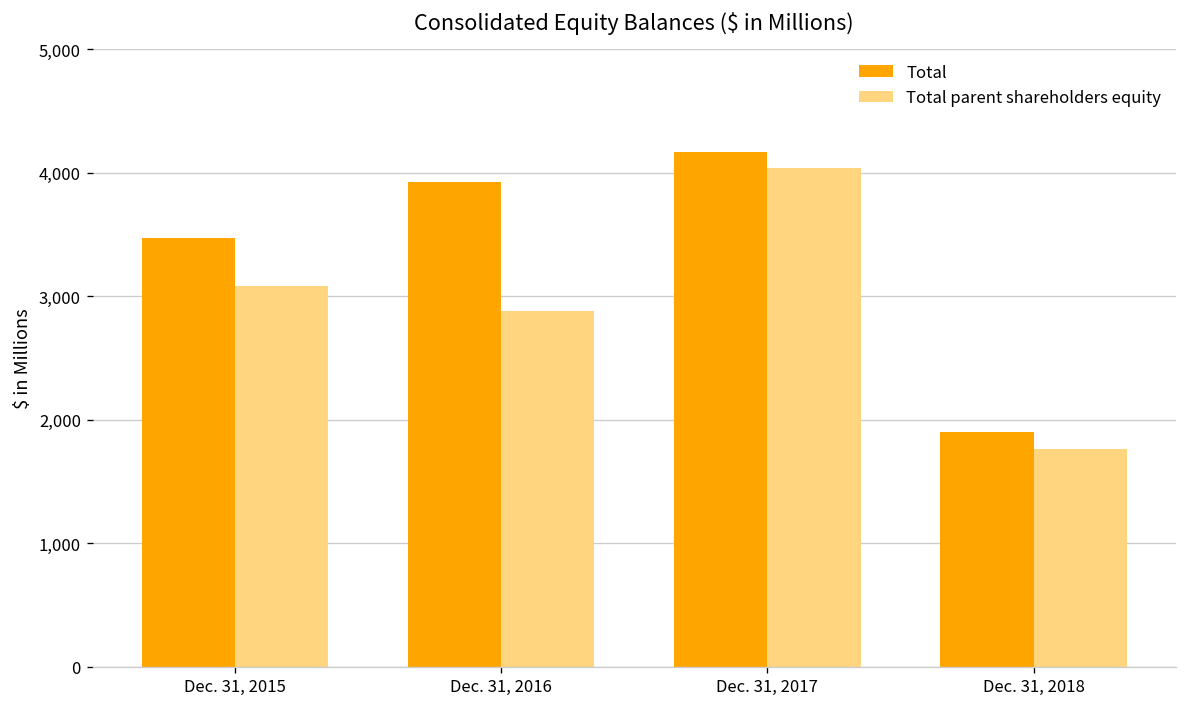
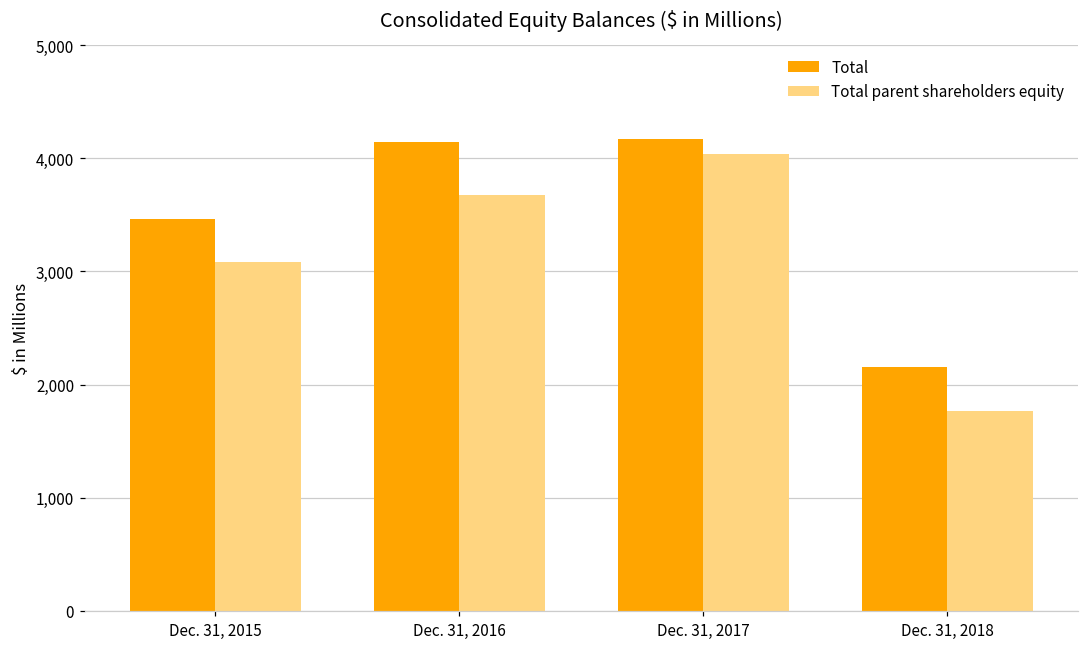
  {
    "Total": {
      "Dec. 31, 2015": "3,470",
-     "Dec. 31, 2016": "3,930",
+     "Dec. 31, 2016": "4,150",
      "Dec. 31, 2017": "4,170",
-     "Dec. 31, 2018": "1,900"
+     "Dec. 31, 2018": "2,150"
    },
    "Total parent shareholders equity": {
      "Dec. 31, 2015": "3,090",
-     "Dec. 31, 2016": "2,880",
+     "Dec. 31, 2016": "3,680",
      "Dec. 31, 2017": "4,040",
      "Dec. 31, 2018": "1,770"
    }
  }
